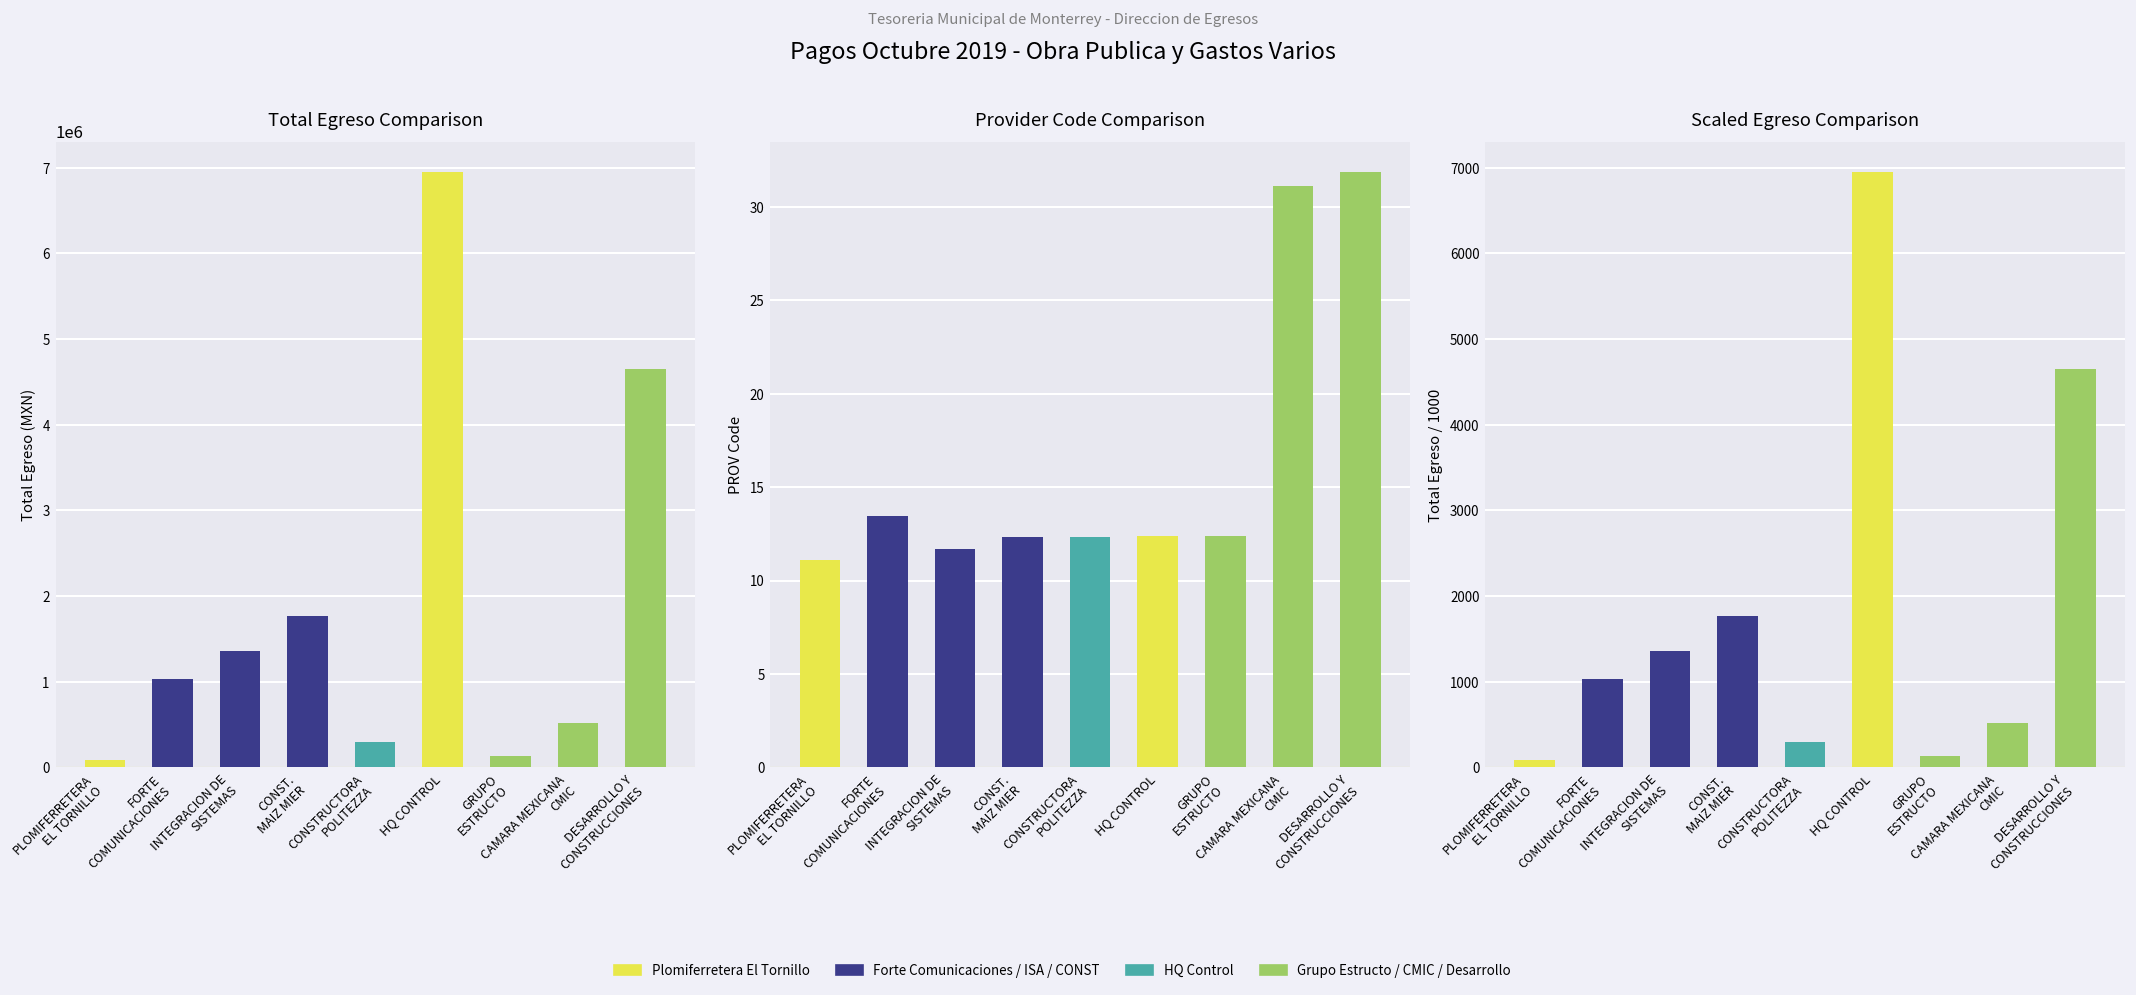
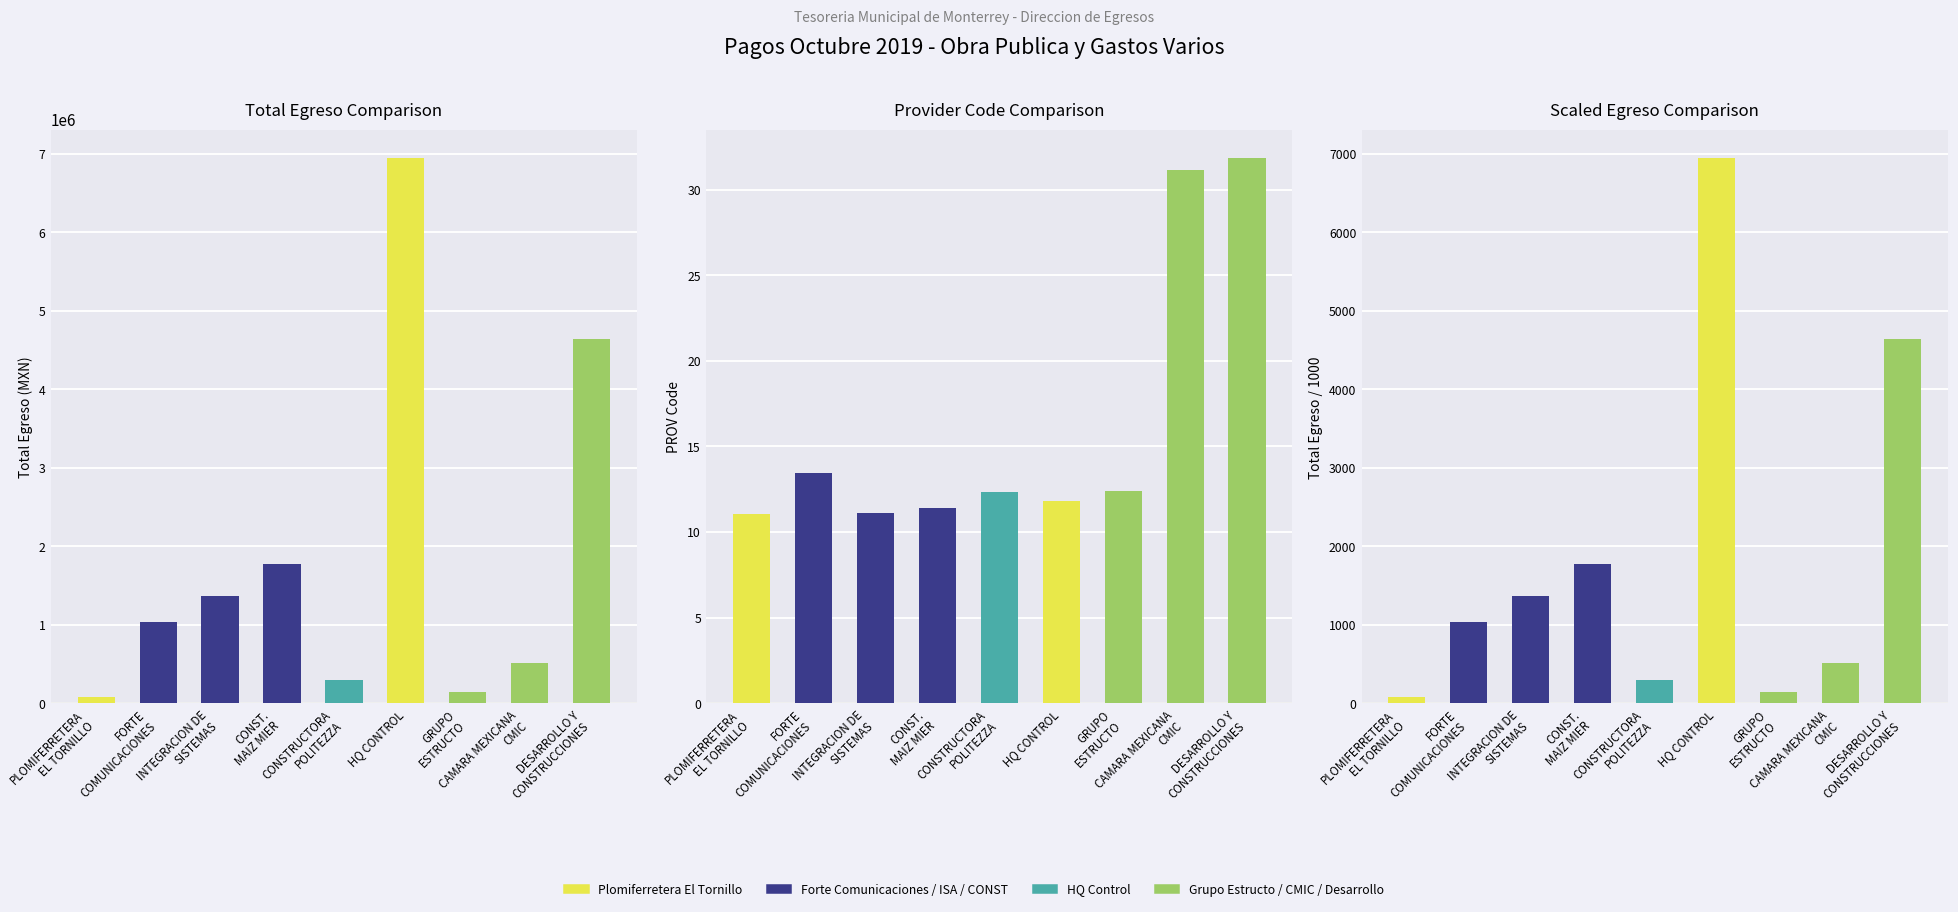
  {
    "Total Egreso Comparison": {
      "PLOMIFERRETERA EL TORNILLO": 100000,
      "FORTE COMUNICACIONES": 1000000,
      "INTEGRACION DE SISTEMAS": 1400000,
      "CONST. MAIZ MIER": 1800000,
      "CONSTRUCTORA POLITEZZA": 300000,
      "HQ CONTROL": 6900000,
      "GRUPO ESTRUCTO": 100000,
      "CAMARA MEXICANA CMIC": 500000,
      "DESARROLLO Y CONSTRUCCIONES": 4600000
    },
    "Provider Code Comparison": {
      "PLOMIFERRETERA EL TORNILLO": 11.1,
      "FORTE COMUNICACIONES": 13.4,
-     "INTEGRACION DE SISTEMAS": 11.7,
-     "CONST. MAIZ MIER": 12.3,
+     "INTEGRACION DE SISTEMAS": 11.1,
+     "CONST. MAIZ MIER": 11.4,
      "CONSTRUCTORA POLITEZZA": 12.4,
-     "HQ CONTROL": 12.4,
+     "HQ CONTROL": 11.8,
      "GRUPO ESTRUCTO": 12.4,
      "CAMARA MEXICANA CMIC": 31.1,
      "DESARROLLO Y CONSTRUCCIONES": 31.9
    },
    "Scaled Egreso Comparison": {
      "PLOMIFERRETERA EL TORNILLO": 100,
      "FORTE COMUNICACIONES": 1000,
      "INTEGRACION DE SISTEMAS": 1400,
      "CONST. MAIZ MIER": 1800,
      "CONSTRUCTORA POLITEZZA": 300,
      "HQ CONTROL": 6900,
      "GRUPO ESTRUCTO": 100,
      "CAMARA MEXICANA CMIC": 500,
      "DESARROLLO Y CONSTRUCCIONES": 4600
    }
  }
